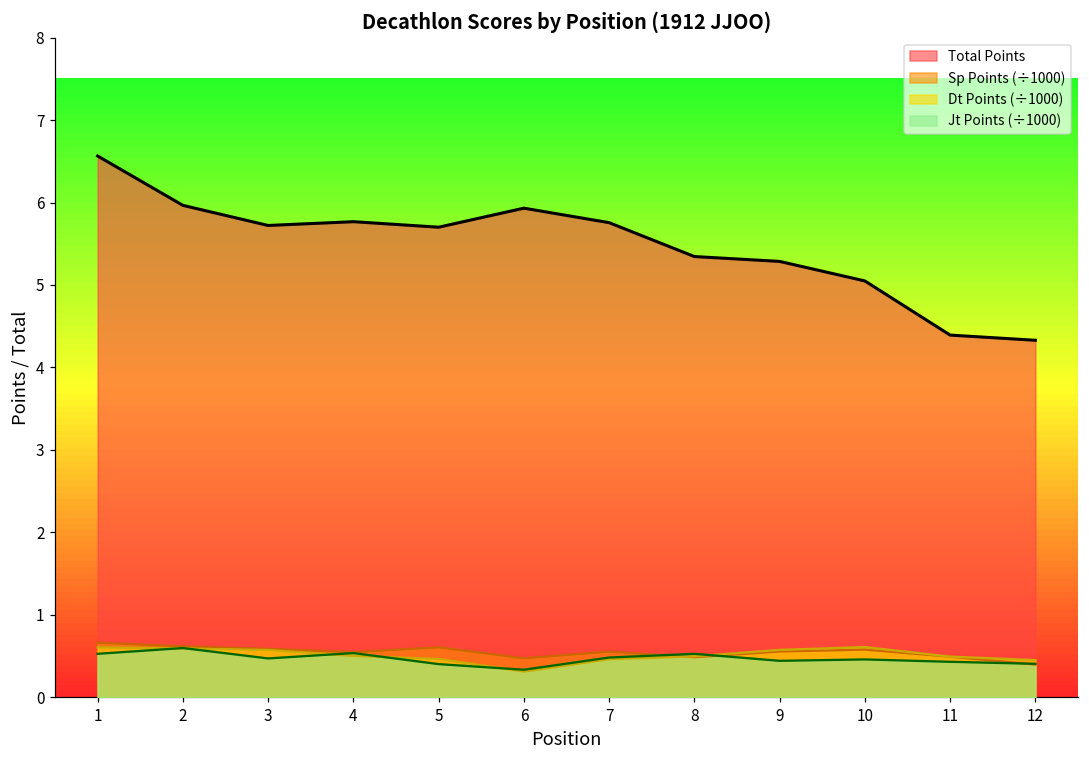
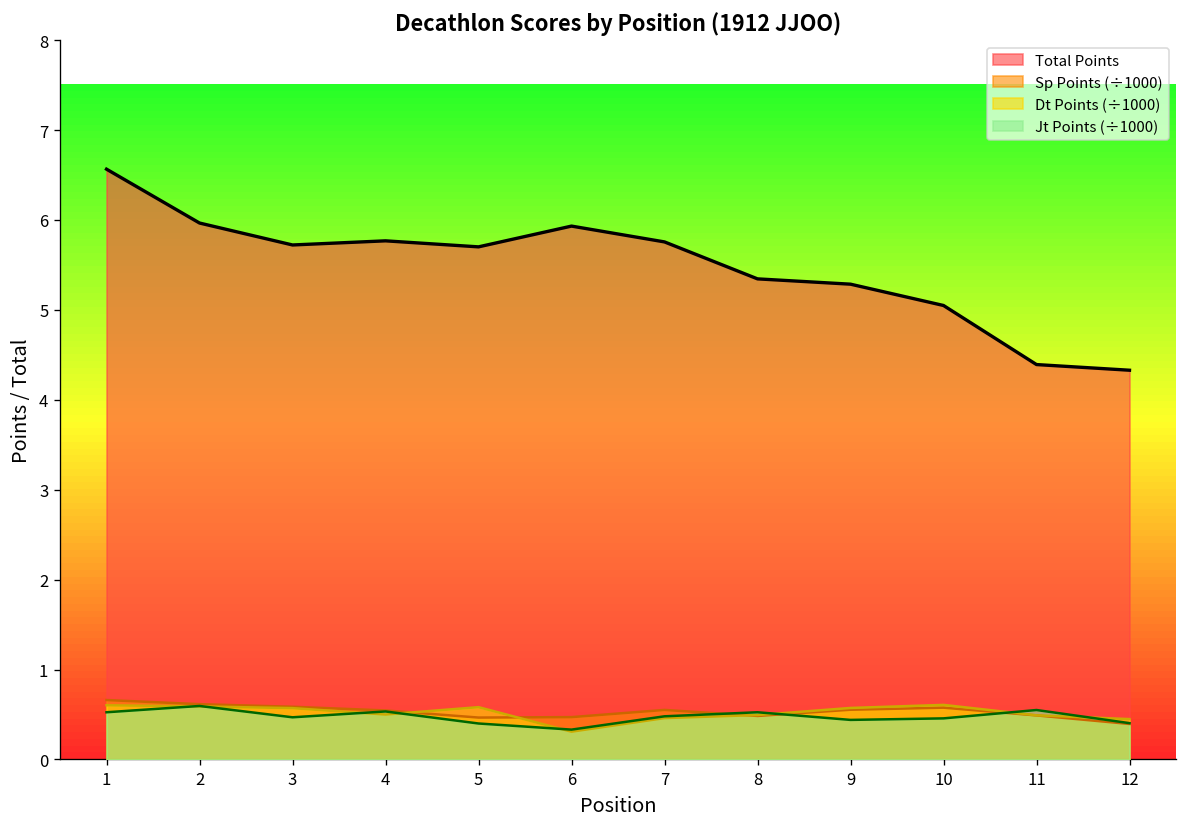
  {
    "Total Points": {
      "1": 6.6,
      "2": 6.0,
      "3": 5.7,
      "4": 5.8,
      "5": 5.7,
      "6": 5.9,
      "7": 5.8,
      "8": 5.3,
      "9": 5.3,
      "10": 5.0,
      "11": 4.4,
      "12": 4.3
    },
    "Sp Points (÷1000)": {
      "1": 0.7,
-     "5": 0.6,
+     "5": 0.5,
      "6": 0.5,
      "7": 0.6
    },
    "Dt Points (÷1000)": {
      "1": 0.6,
      "4": 0.5,
-     "5": 0.5,
+     "5": 0.6,
      "12": 0.4
    },
    "Jt Points (÷1000)": {
      "1": 0.5,
      "3": 0.5,
      "5": 0.4,
      "9": 0.4,
      "10": 0.5,
-     "11": 0.4
+     "11": 0.6
    }
  }
